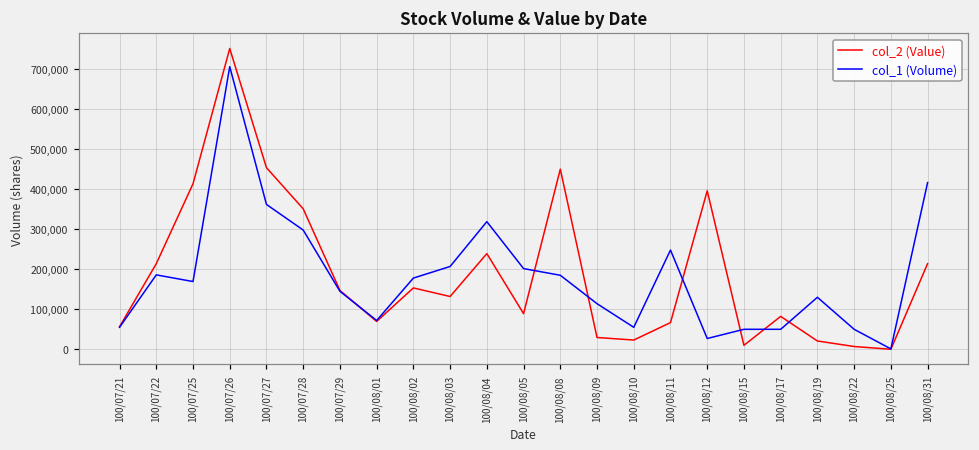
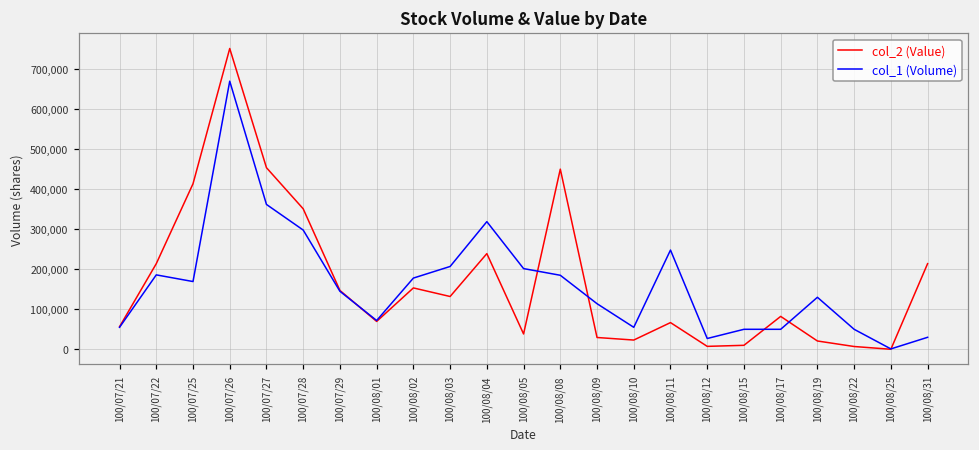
  {
    "col_2 (Value)": {
      "100/07/22": "210,000",
      "100/07/25": "410,000",
      "100/07/26": "750,000",
      "100/07/27": "450,000",
      "100/07/28": "350,000",
      "100/08/02": "150,000",
      "100/08/03": "130,000",
      "100/08/04": "240,000",
-     "100/08/05": "90,000",
+     "100/08/05": "40,000",
      "100/08/08": "450,000",
      "100/08/09": "30,000",
      "100/08/10": "20,000",
      "100/08/11": "70,000",
-     "100/08/12": "400,000",
+     "100/08/12": "10,000",
      "100/08/15": "10,000",
      "100/08/17": "80,000",
      "100/08/19": "20,000",
      "100/08/22": "10,000",
      "100/08/31": "210,000"
    },
    "col_1 (Volume)": {
      "100/07/22": "190,000",
      "100/07/25": "170,000",
-     "100/07/26": "710,000",
+     "100/07/26": "670,000",
      "100/07/27": "360,000",
      "100/07/28": "300,000",
      "100/08/02": "180,000",
      "100/08/03": "210,000",
      "100/08/04": "320,000",
      "100/08/05": "200,000",
      "100/08/08": "190,000",
      "100/08/09": "110,000",
      "100/08/10": "60,000",
      "100/08/11": "250,000",
      "100/08/12": "30,000",
      "100/08/15": "50,000",
      "100/08/17": "50,000",
      "100/08/19": "130,000",
      "100/08/22": "50,000",
-     "100/08/31": "420,000"
+     "100/08/31": "30,000"
    }
  }
